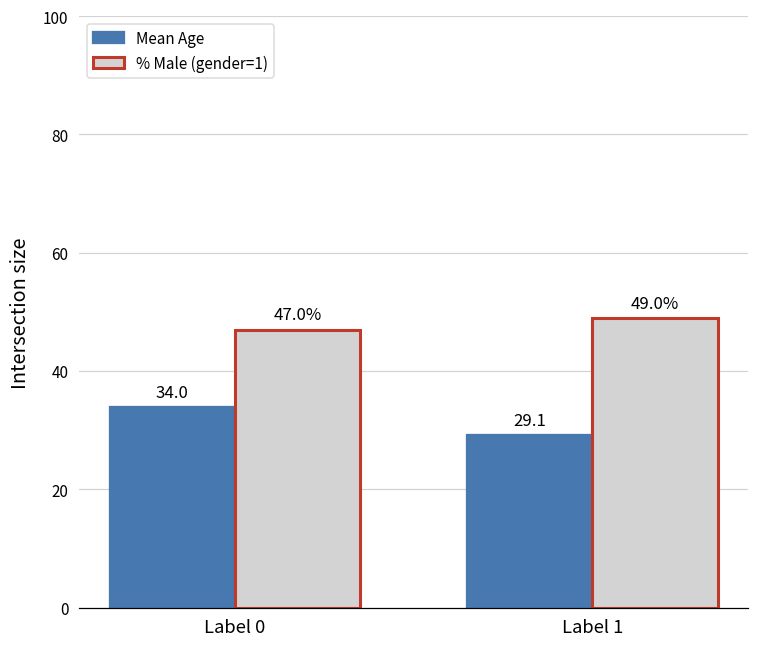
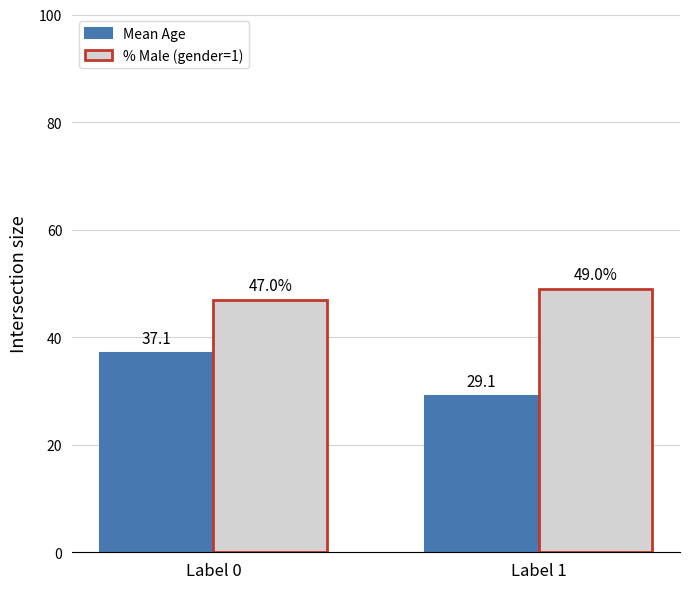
  {
    "Mean Age": {
-     "Label 0": "34.0",
+     "Label 0": "37.1",
      "Label 1": "29.1"
    },
    "% Male (gender=1)": {
      "Label 0": "47.0%",
      "Label 1": "49.0%"
    }
  }
